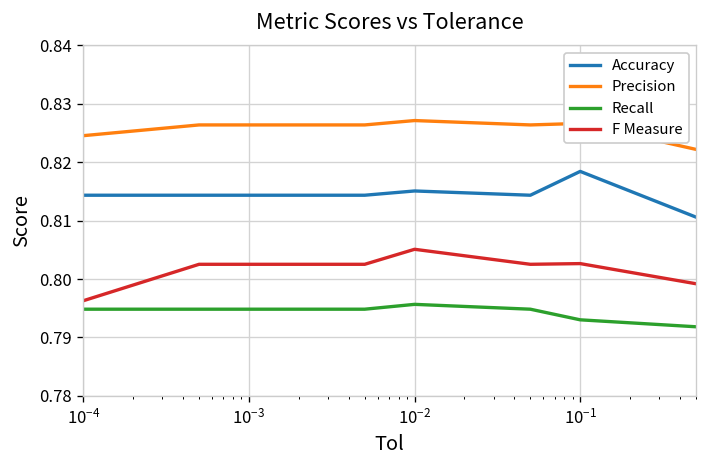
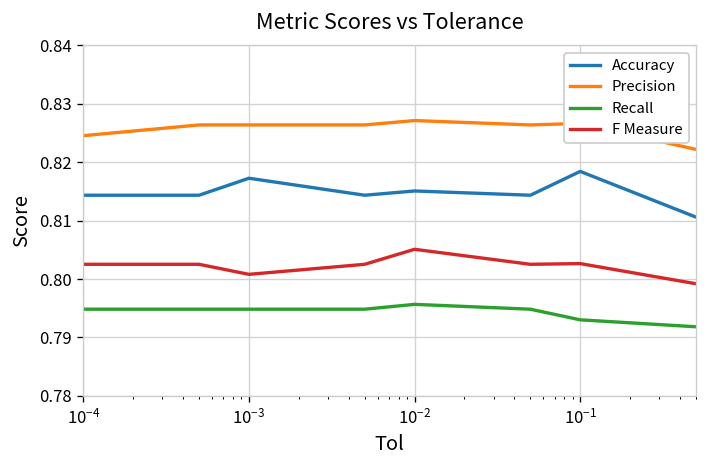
  {
    "Accuracy": {
      "10^-4": 0.814,
-     "10^-3": 0.814,
+     "10^-3": 0.817,
      "10^-2": 0.815,
      "10^-1": 0.818
    },
    "Precision": {
      "10^-4": 0.825,
      "10^-3": 0.826,
      "10^-2": 0.827
    },
    "Recall": {
      "10^-4": 0.795,
      "10^-3": 0.795,
      "10^-2": 0.796,
      "10^-1": 0.793
    },
    "F Measure": {
-     "10^-4": 0.796,
-     "10^-3": 0.803,
+     "10^-4": 0.803,
+     "10^-3": 0.801,
      "10^-2": 0.805,
      "10^-1": 0.803
    }
  }
